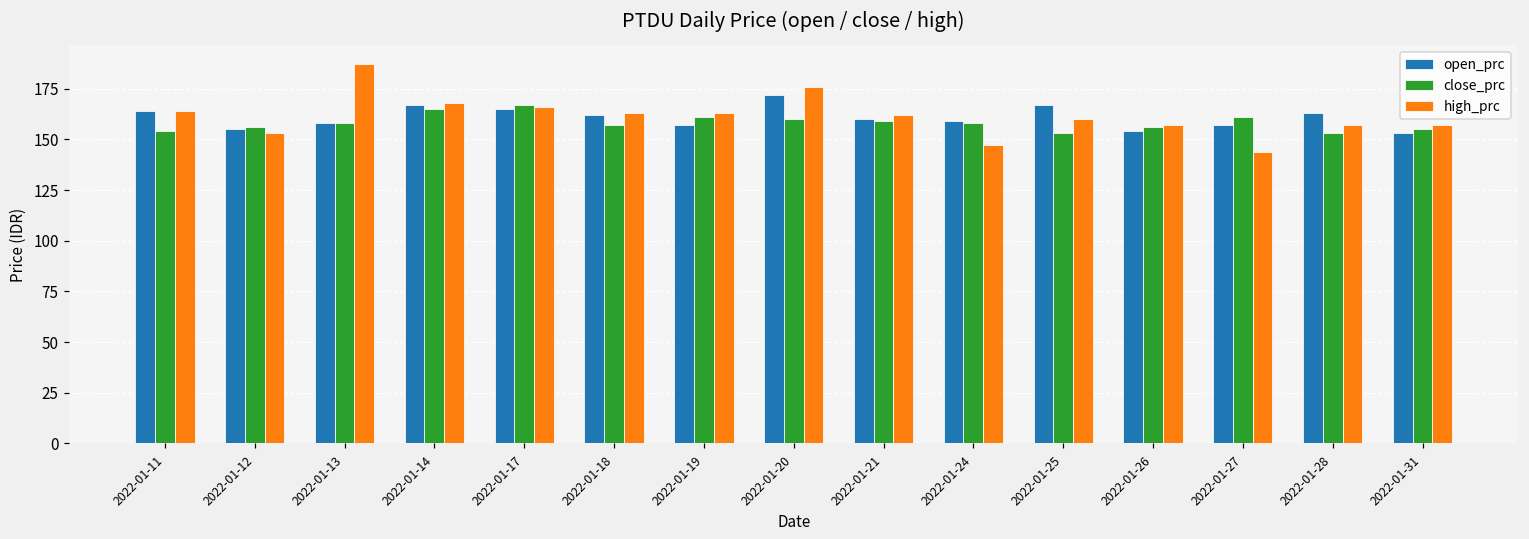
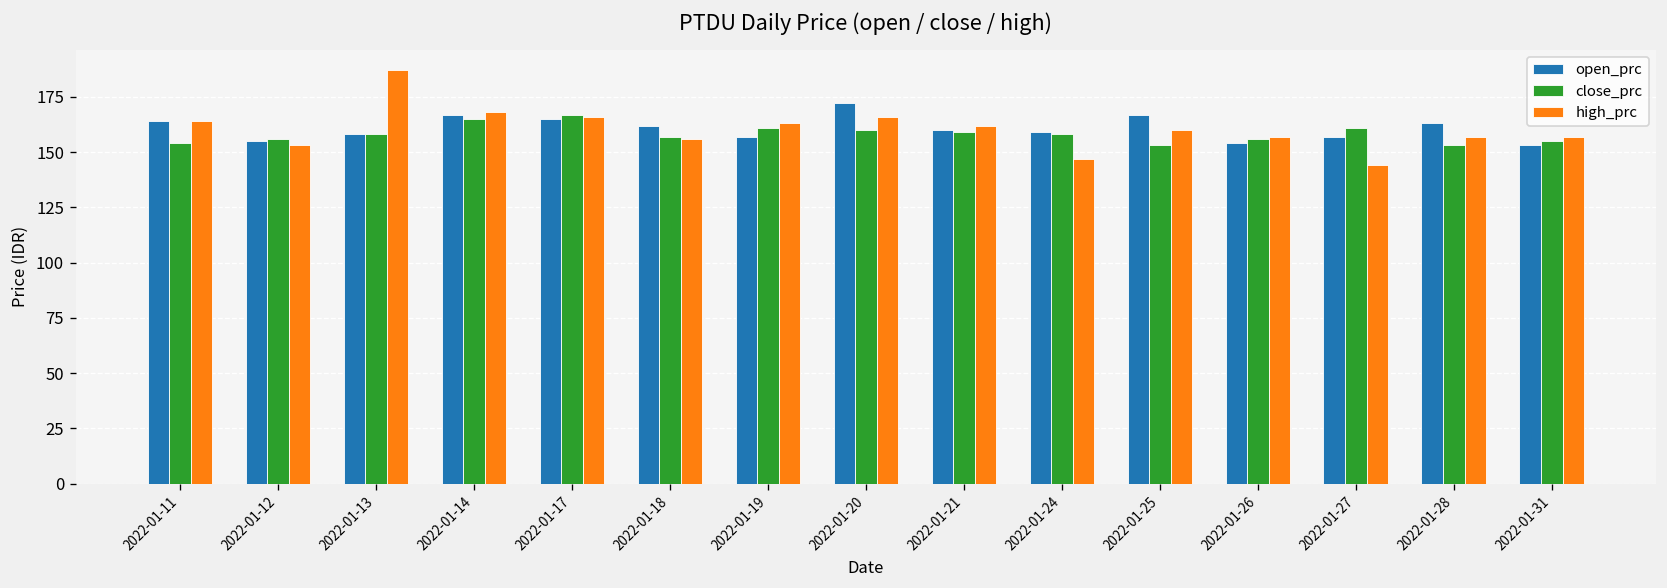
  {
    "open_prc": {
      "2022-01-11": 164,
      "2022-01-12": 155,
      "2022-01-13": 158,
      "2022-01-14": 167,
      "2022-01-17": 165,
      "2022-01-18": 162,
      "2022-01-19": 157,
      "2022-01-20": 172,
      "2022-01-21": 160,
      "2022-01-24": 159,
      "2022-01-25": 167,
      "2022-01-26": 154,
      "2022-01-27": 157,
      "2022-01-28": 163,
      "2022-01-31": 153
    },
    "close_prc": {
      "2022-01-11": 154,
      "2022-01-12": 156,
      "2022-01-13": 158,
      "2022-01-14": 165,
      "2022-01-17": 167,
      "2022-01-18": 157,
      "2022-01-19": 161,
      "2022-01-20": 160,
      "2022-01-21": 159,
      "2022-01-24": 158,
      "2022-01-25": 153,
      "2022-01-26": 156,
      "2022-01-27": 161,
      "2022-01-28": 153,
      "2022-01-31": 155
    },
    "high_prc": {
      "2022-01-11": 164,
      "2022-01-12": 153,
      "2022-01-13": 187,
      "2022-01-14": 168,
      "2022-01-17": 166,
-     "2022-01-18": 163,
+     "2022-01-18": 156,
      "2022-01-19": 163,
-     "2022-01-20": 176,
+     "2022-01-20": 166,
      "2022-01-21": 162,
      "2022-01-24": 147,
      "2022-01-25": 160,
      "2022-01-26": 157,
      "2022-01-27": 144,
      "2022-01-28": 157,
      "2022-01-31": 157
    }
  }
